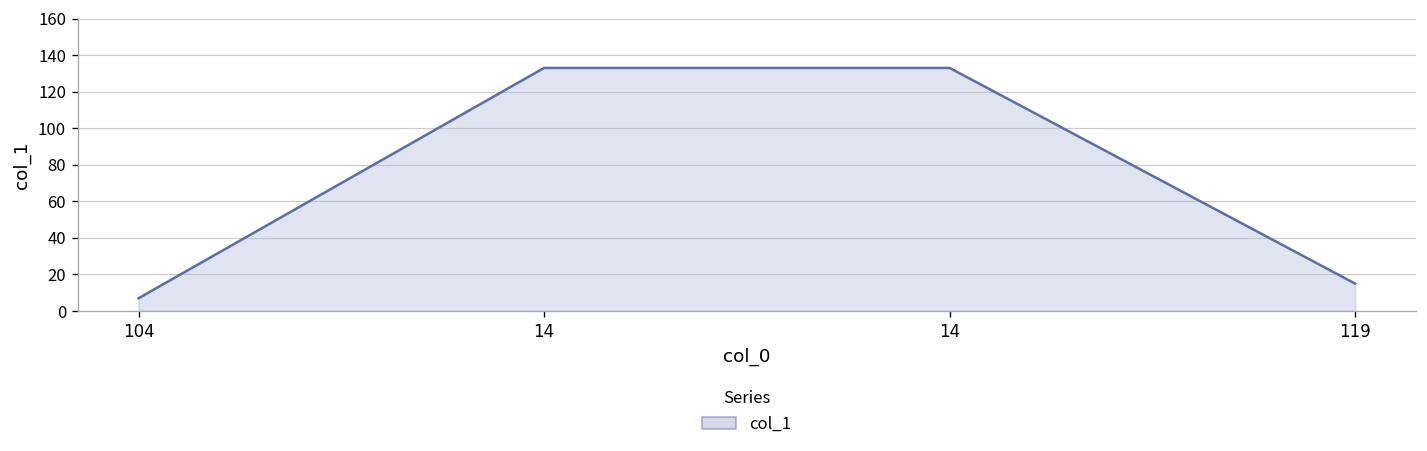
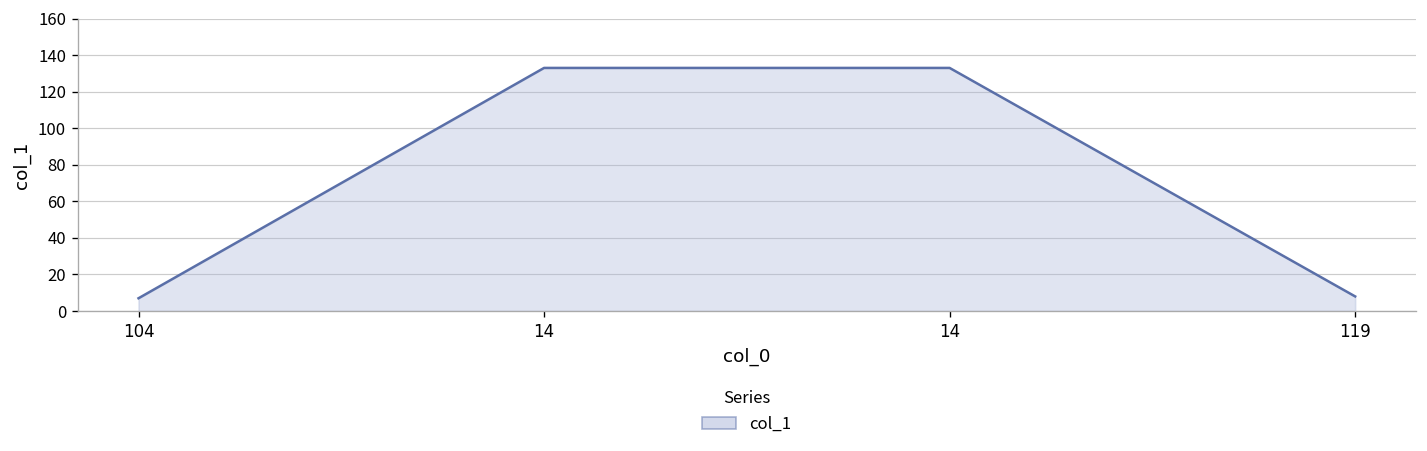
  {
    "104": 7,
-   "119": 15
+   "119": 8
  }
